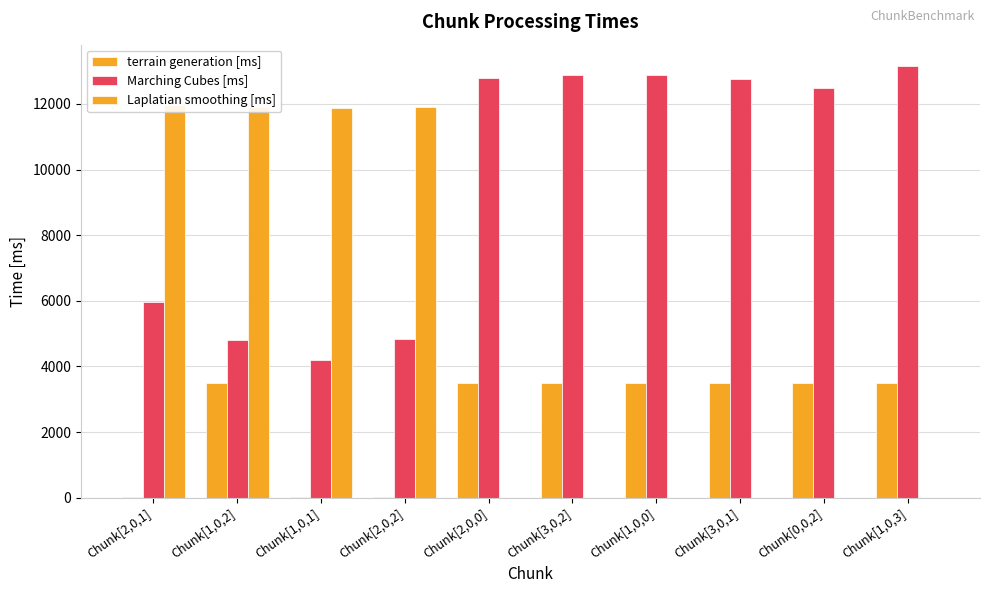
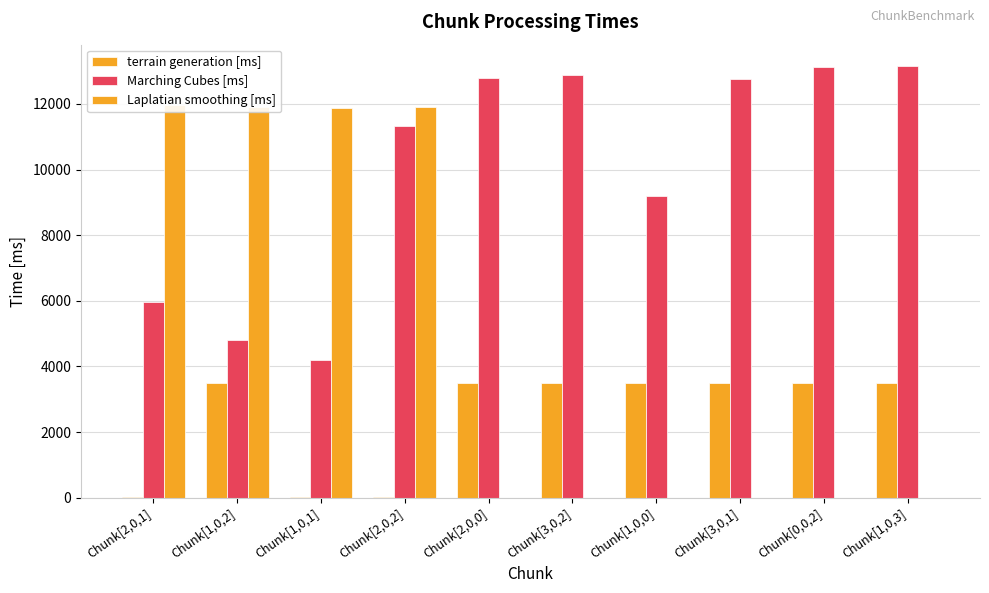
  {
    "Marching Cubes [ms]": {
      "Chunk[2,0,1]": 6000,
      "Chunk[1,0,2]": 4800,
      "Chunk[1,0,1]": 4200,
-     "Chunk[2,0,2]": 4800,
+     "Chunk[2,0,2]": 11300,
      "Chunk[2,0,0]": 12800,
      "Chunk[3,0,2]": 12900,
-     "Chunk[1,0,0]": 12900,
+     "Chunk[1,0,0]": 9200,
      "Chunk[3,0,1]": 12800,
-     "Chunk[0,0,2]": 12500,
+     "Chunk[0,0,2]": 13100,
      "Chunk[1,0,3]": 13100
    }
  }
